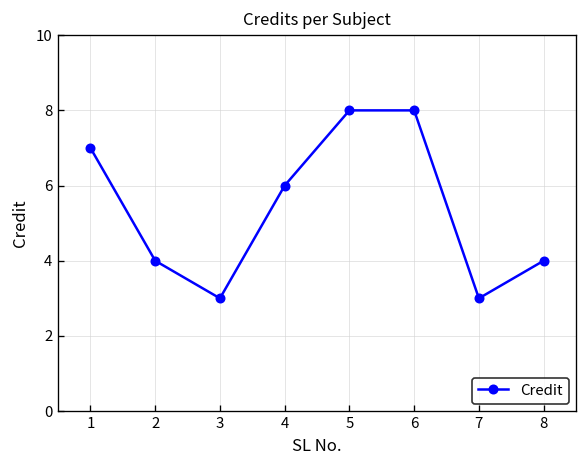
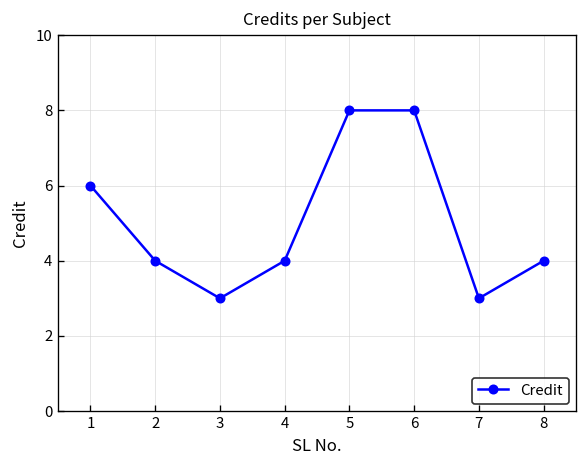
  {
-   "1": 7,
+   "1": 6,
    "2": 4,
    "3": 3,
-   "4": 6,
+   "4": 4,
    "5": 8,
    "6": 8,
    "7": 3,
    "8": 4
  }
